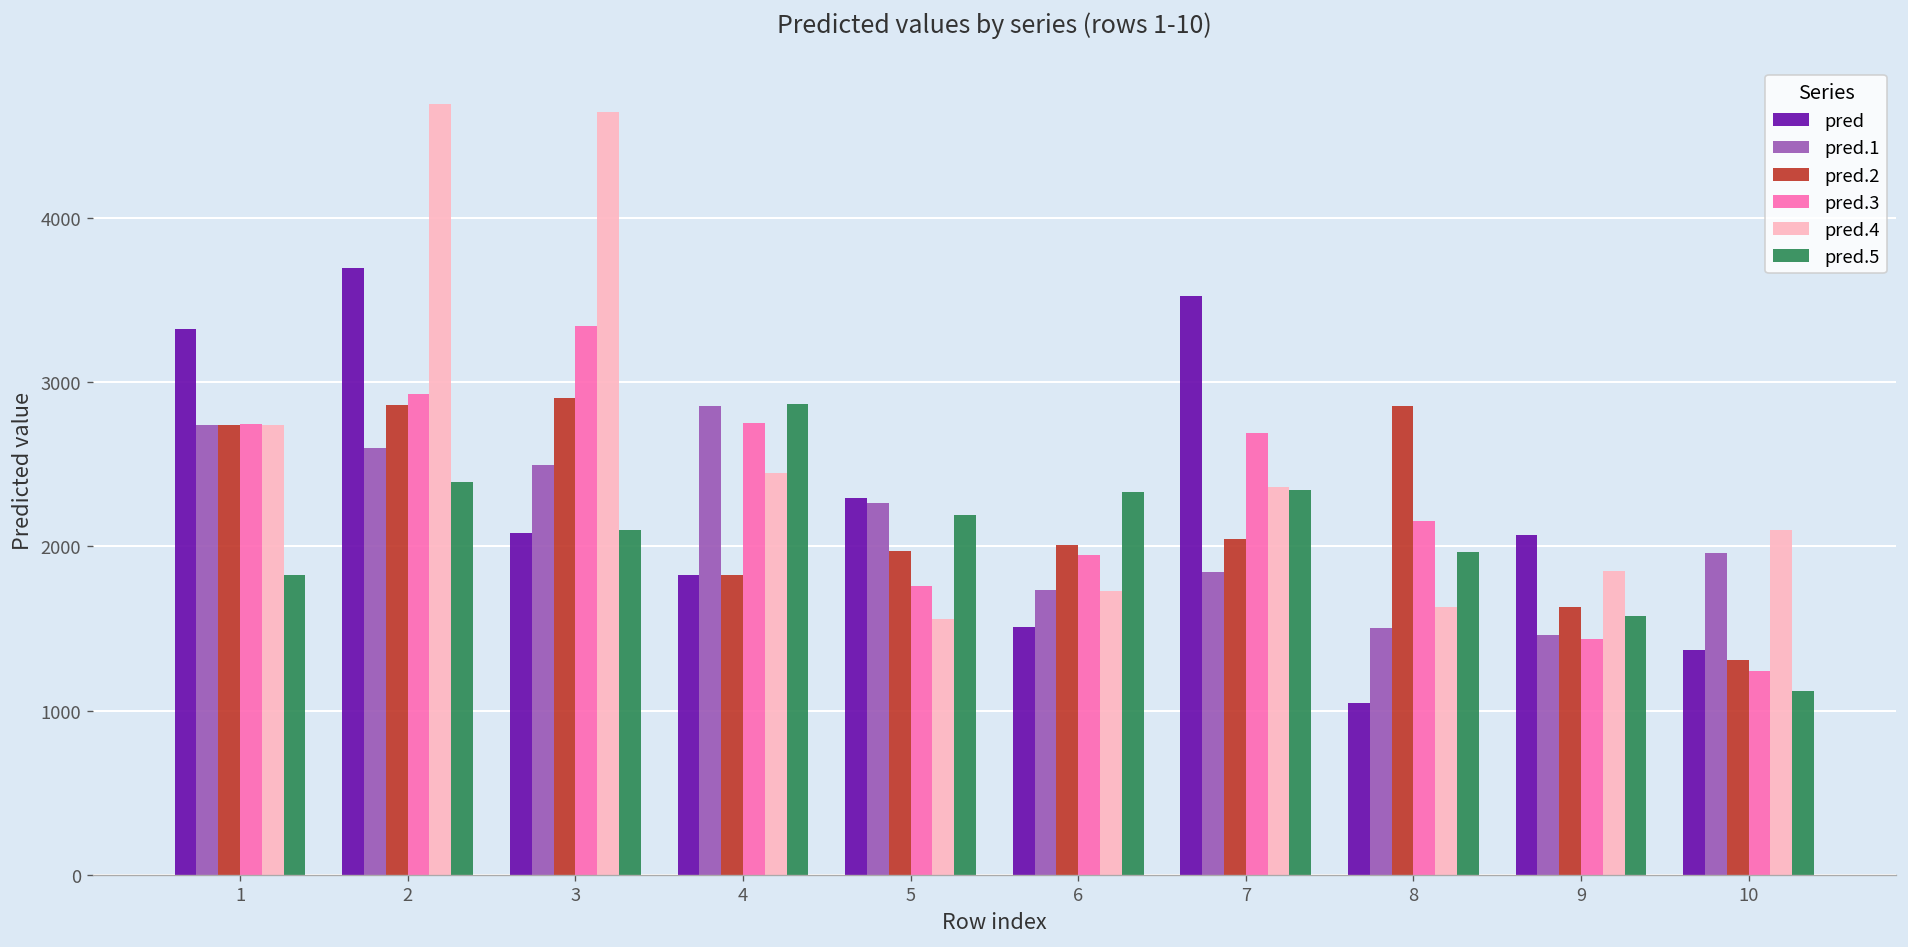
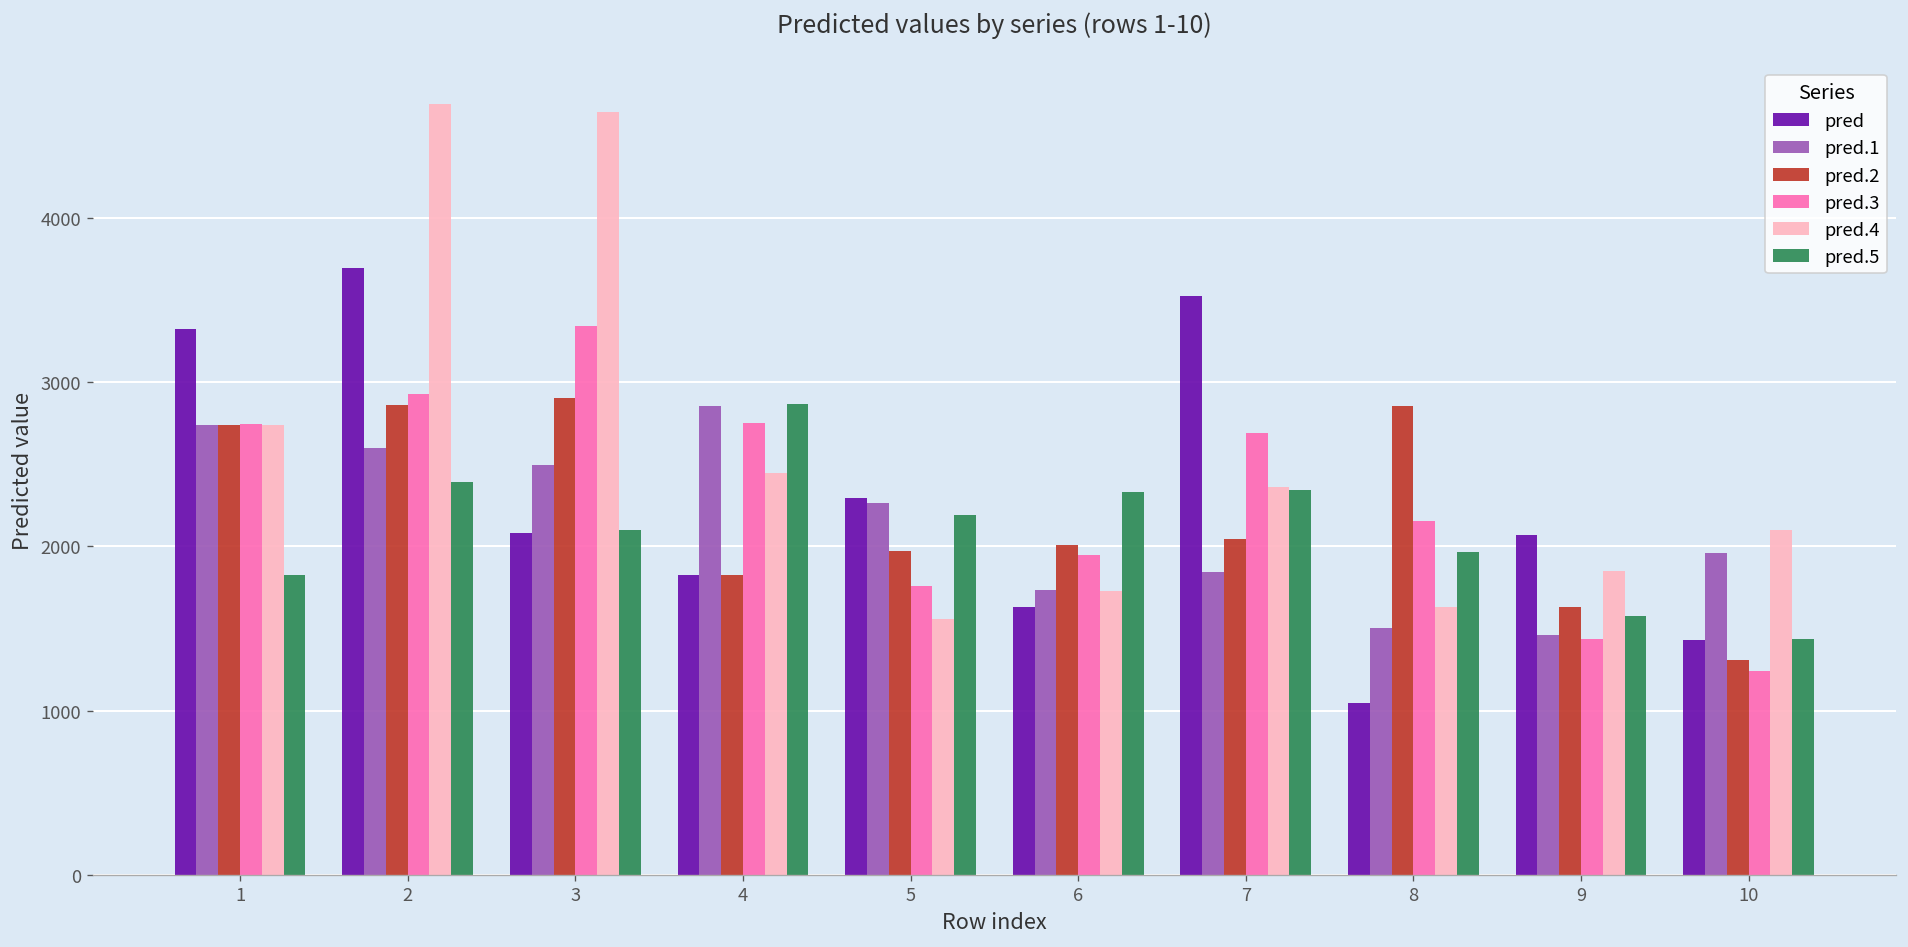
  {
    "pred": {
      "1": 3330,
      "2": 3700,
      "3": 2080,
      "4": 1820,
      "5": 2290,
-     "6": 1510,
+     "6": 1630,
      "7": 3530,
      "8": 1050,
      "9": 2070,
-     "10": 1370
+     "10": 1430
    },
    "pred.1": {
      "1": 2740,
      "2": 2600,
      "3": 2500,
      "4": 2850,
      "5": 2260,
      "6": 1730,
      "7": 1840,
      "8": 1500,
      "9": 1460,
      "10": 1960
    },
    "pred.2": {
      "1": 2740,
      "2": 2860,
      "3": 2910,
      "4": 1820,
      "5": 1970,
      "6": 2010,
      "7": 2040,
      "8": 2860,
      "9": 1630,
      "10": 1310
    },
    "pred.3": {
      "1": 2740,
      "2": 2930,
      "3": 3340,
      "4": 2750,
      "5": 1760,
      "6": 1950,
      "7": 2690,
      "8": 2150,
      "9": 1430,
      "10": 1240
    },
    "pred.4": {
      "1": 2740,
      "2": 4700,
      "3": 4650,
      "4": 2450,
      "5": 1560,
      "6": 1730,
      "7": 2360,
      "8": 1630,
      "9": 1850,
      "10": 2100
    },
    "pred.5": {
      "1": 1820,
      "2": 2390,
      "3": 2100,
      "4": 2870,
      "5": 2190,
      "6": 2330,
      "7": 2340,
      "8": 1970,
      "9": 1580,
-     "10": 1120
+     "10": 1440
    }
  }
